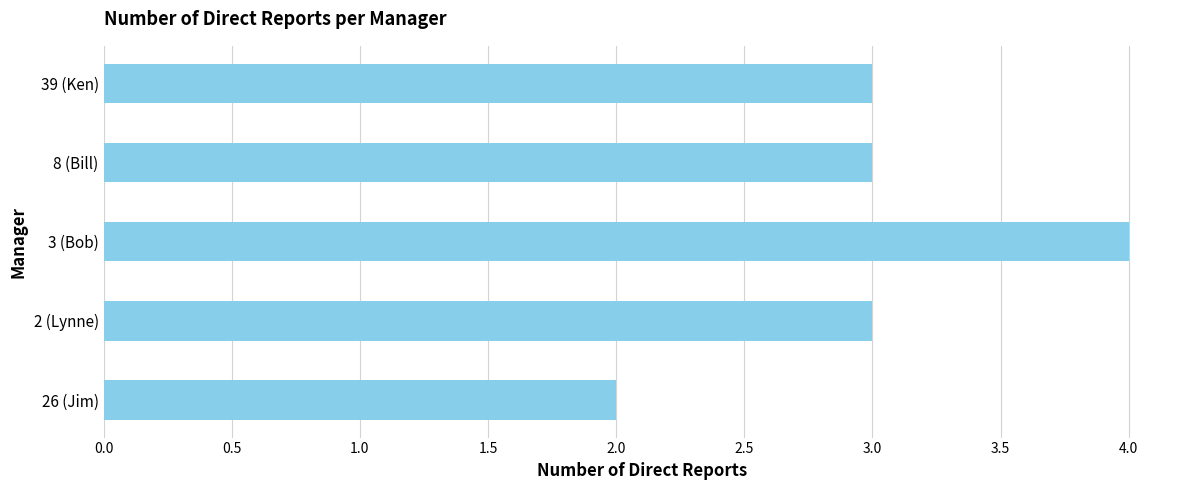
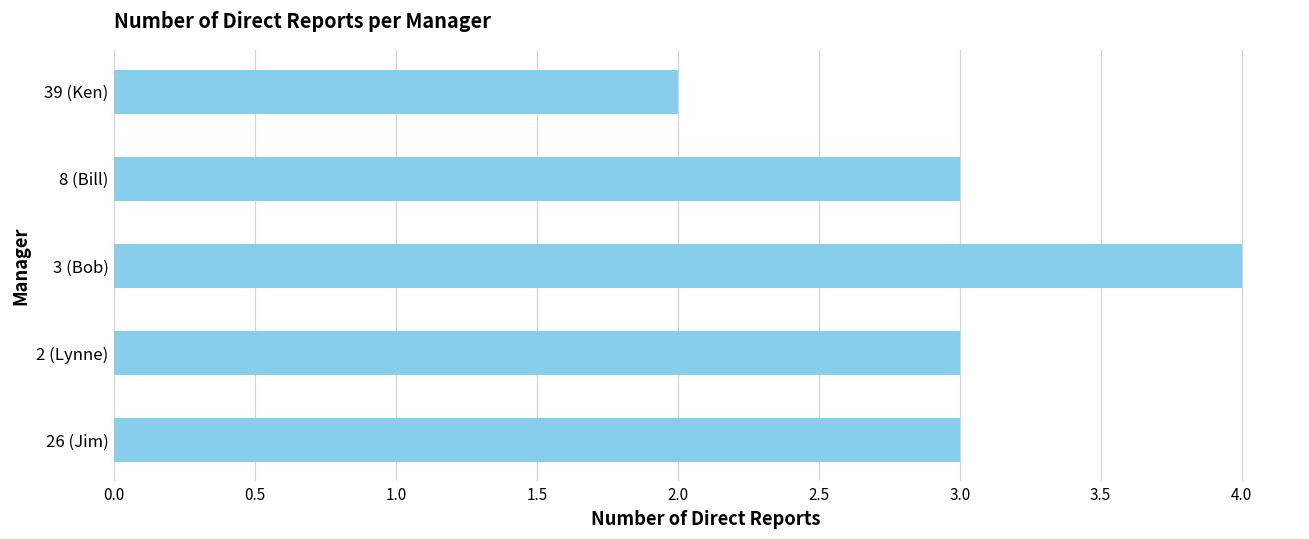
  {
-   "39 (Ken)": 3,
+   "39 (Ken)": 2,
    "8 (Bill)": 3,
    "3 (Bob)": 4,
    "2 (Lynne)": 3,
-   "26 (Jim)": 2
+   "26 (Jim)": 3
  }
